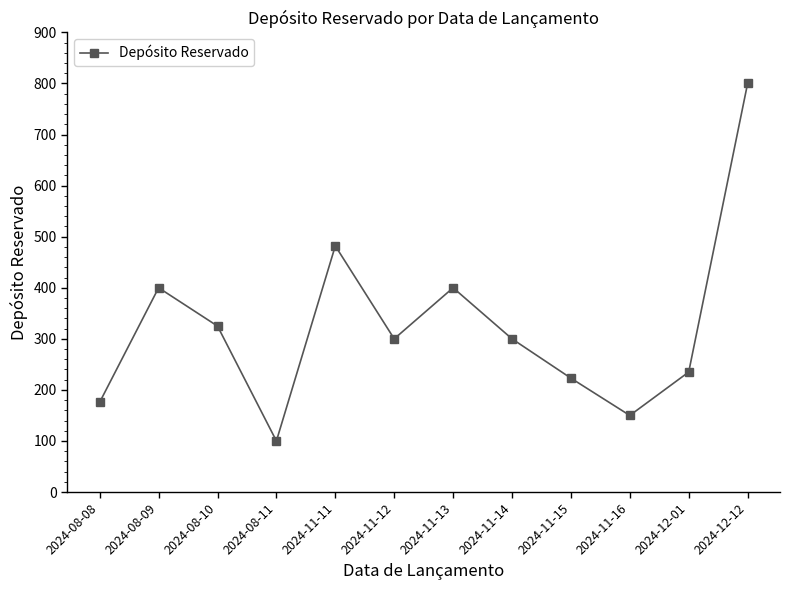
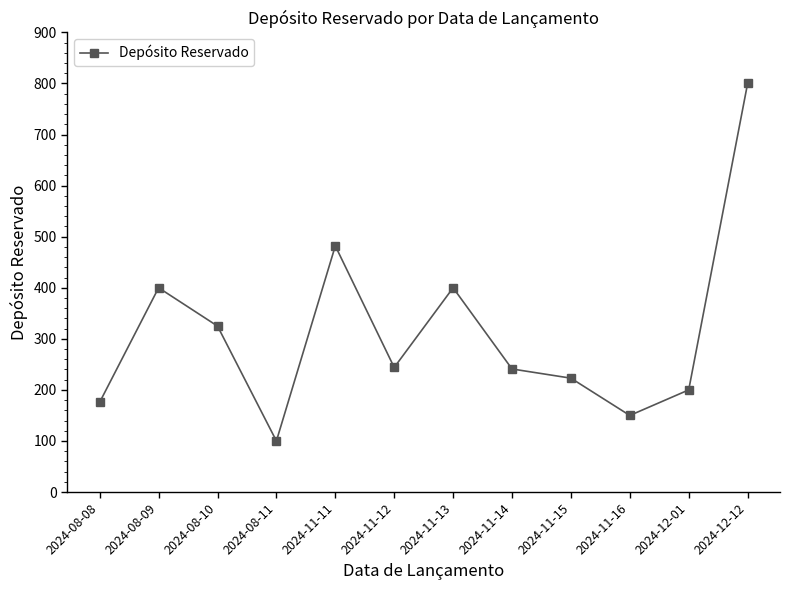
  {
    "2024-08-08": 180,
    "2024-08-09": 400,
    "2024-08-10": 330,
    "2024-08-11": 100,
    "2024-11-11": 480,
-   "2024-11-12": 300,
+   "2024-11-12": 240,
    "2024-11-13": 400,
-   "2024-11-14": 300,
+   "2024-11-14": 240,
    "2024-11-15": 220,
    "2024-11-16": 150,
-   "2024-12-01": 240,
+   "2024-12-01": 200,
    "2024-12-12": 800
  }
